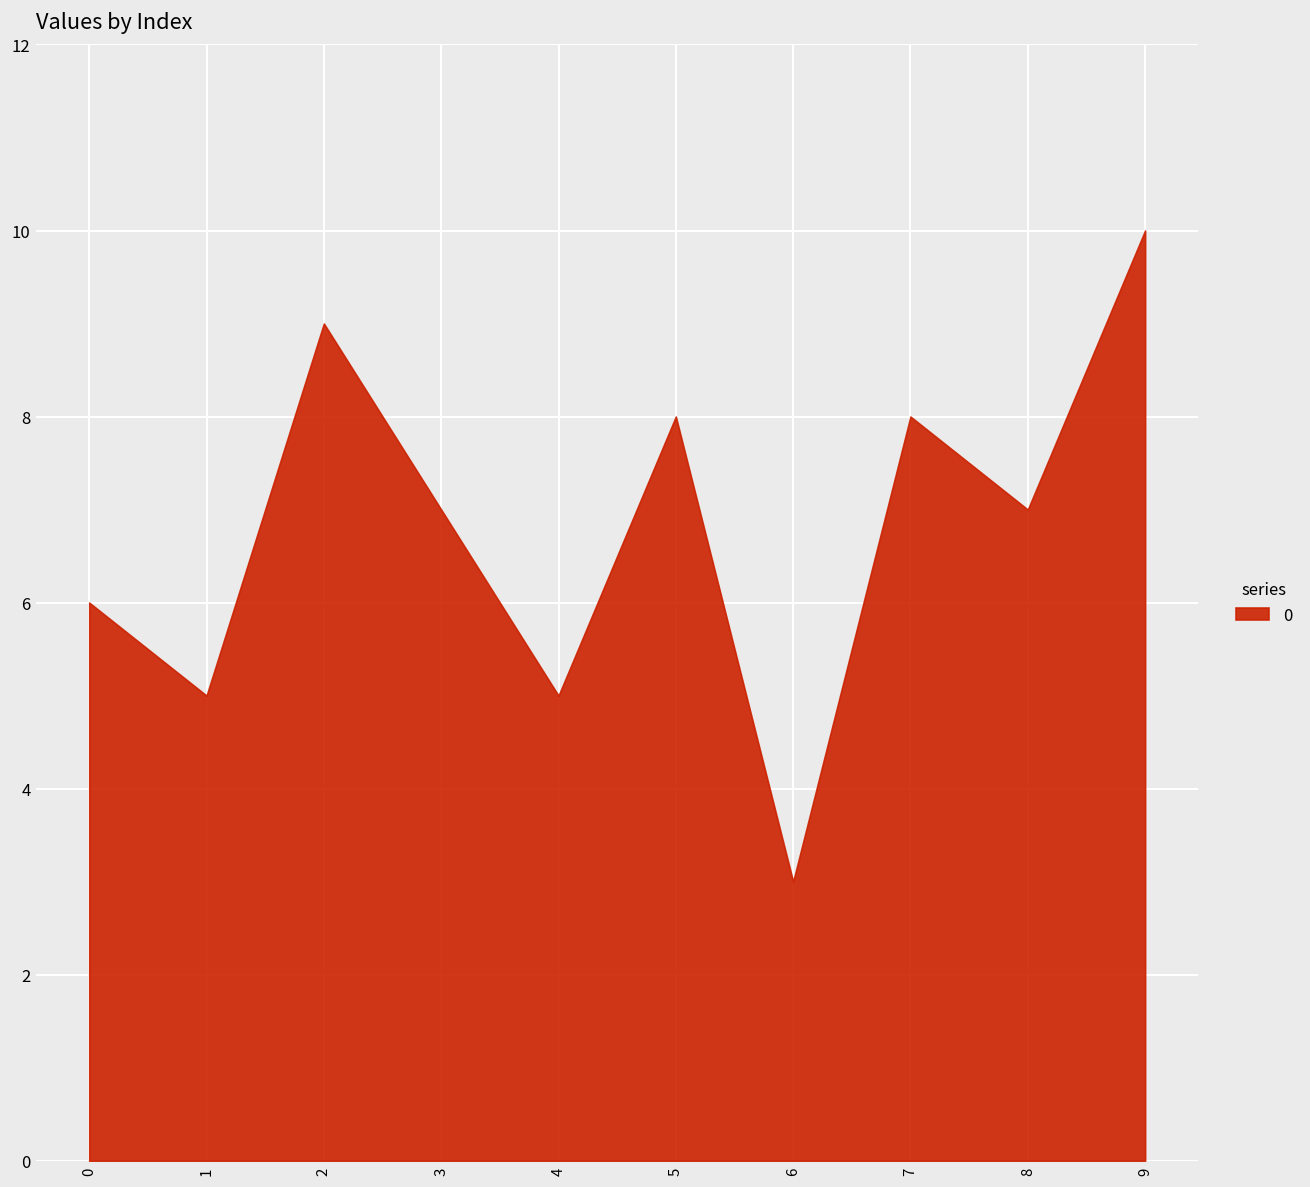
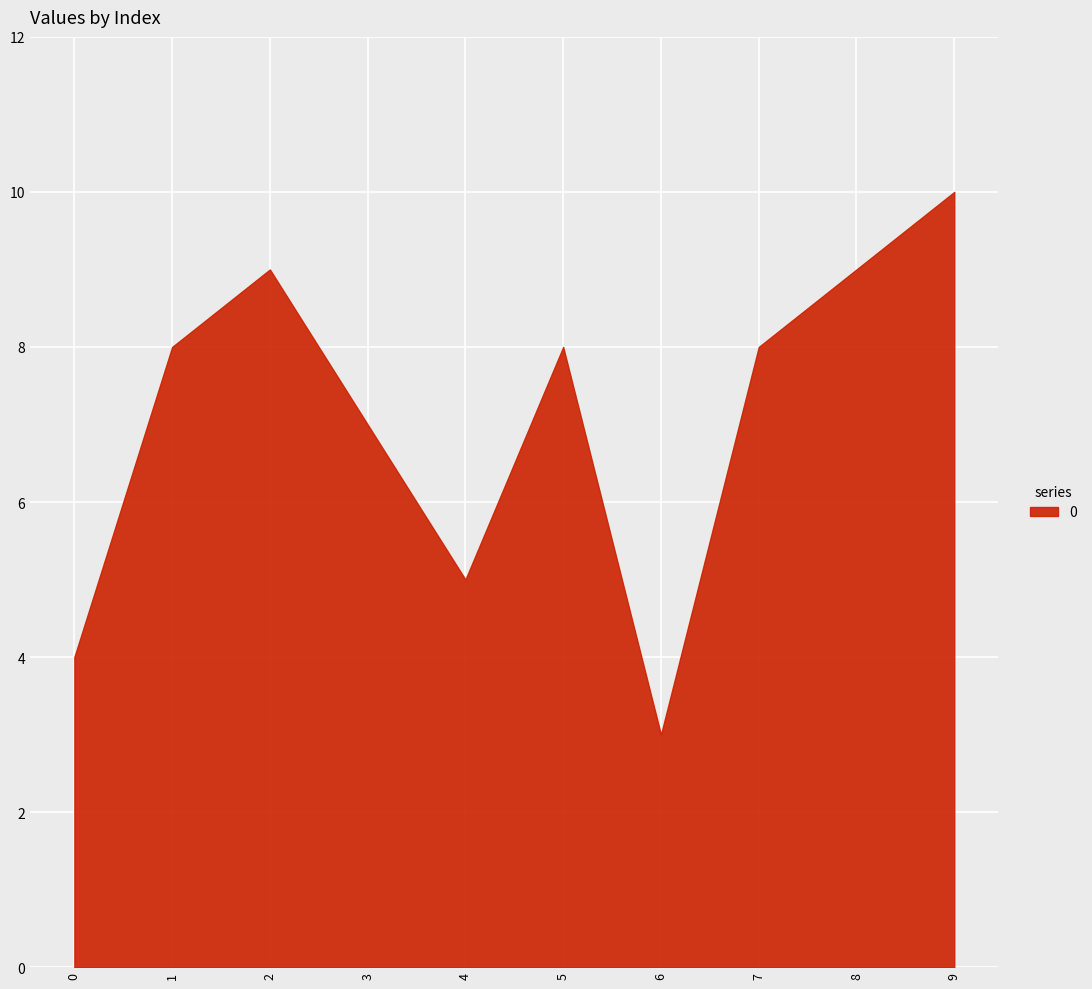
  {
-   "0": 6,
-   "1": 5,
+   "0": 4,
+   "1": 8,
    "2": 9,
    "3": 7,
    "4": 5,
    "5": 8,
    "6": 3,
    "7": 8,
-   "8": 7,
+   "8": 9,
    "9": 10
  }
